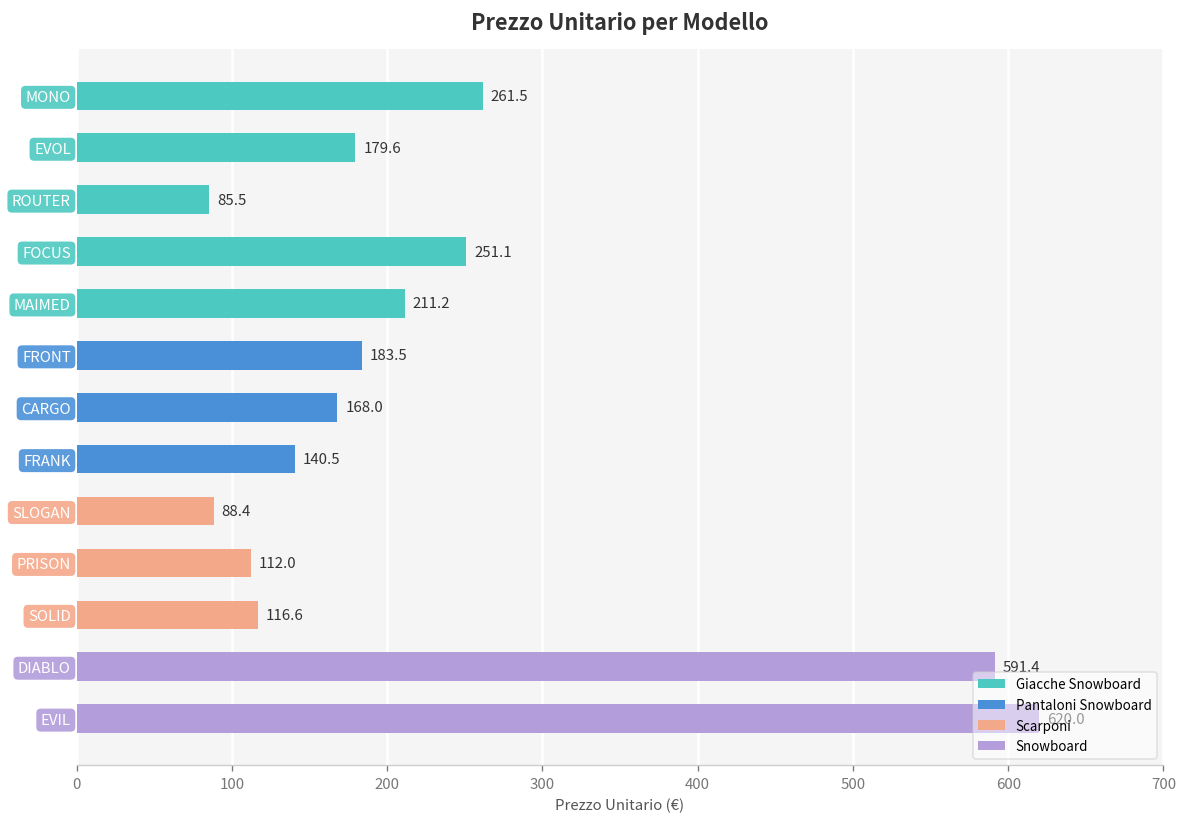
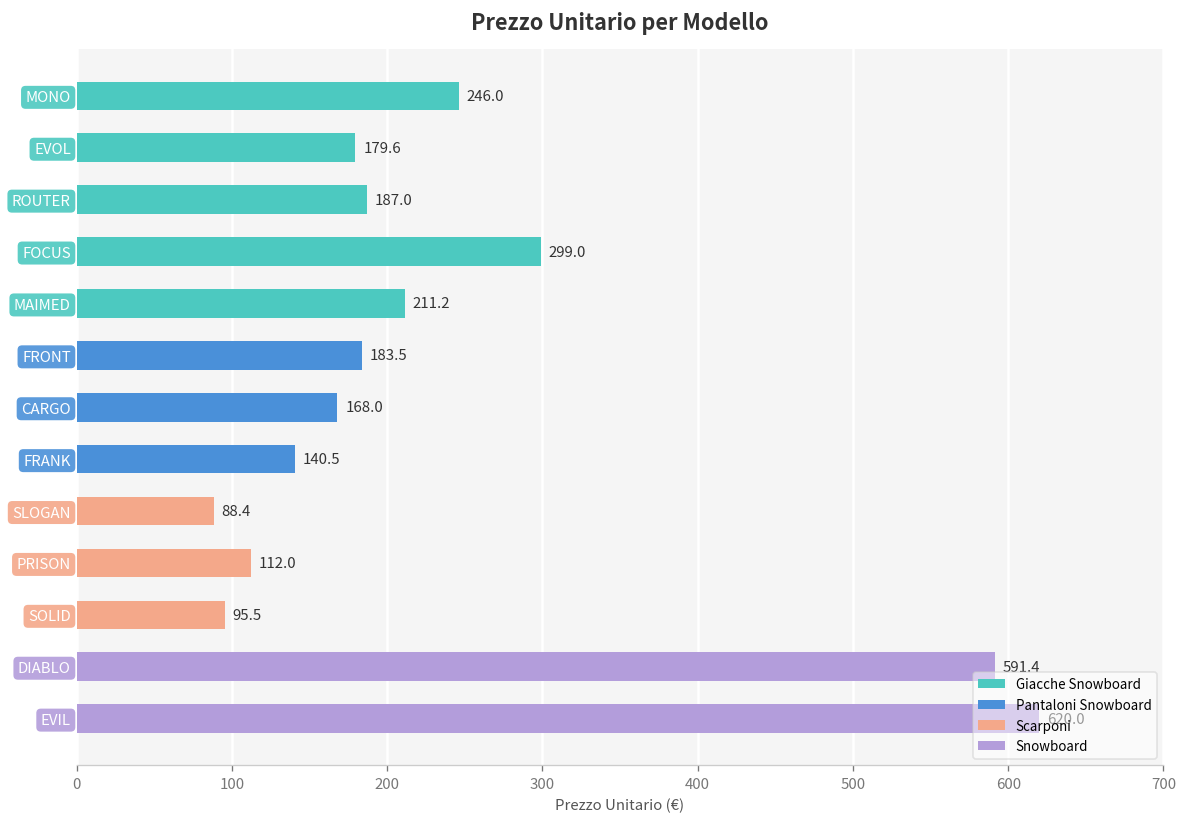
  {
-   "MONO": 261.5,
+   "MONO": 246.0,
    "EVOL": 179.6,
-   "ROUTER": 85.5,
-   "FOCUS": 251.1,
+   "ROUTER": 187.0,
+   "FOCUS": 299.0,
    "MAIMED": 211.2,
    "FRONT": 183.5,
    "CARGO": 168.0,
    "FRANK": 140.5,
    "SLOGAN": 88.4,
    "PRISON": 112.0,
-   "SOLID": 116.6,
+   "SOLID": 95.5,
    "DIABLO": 591.4
  }
